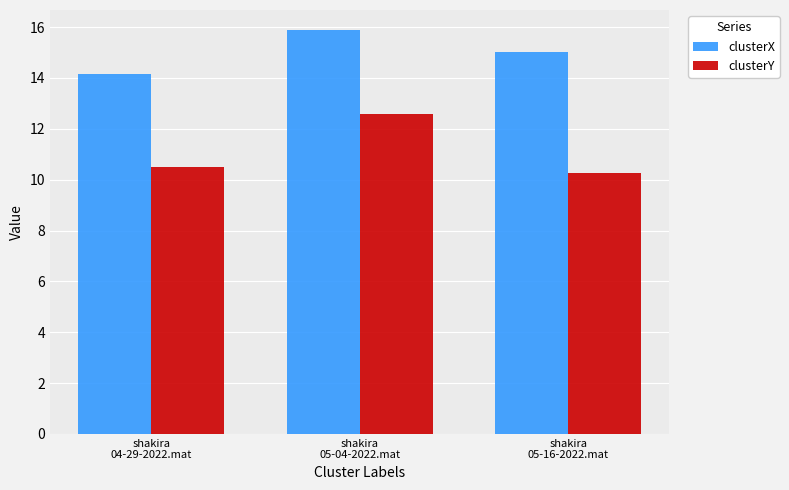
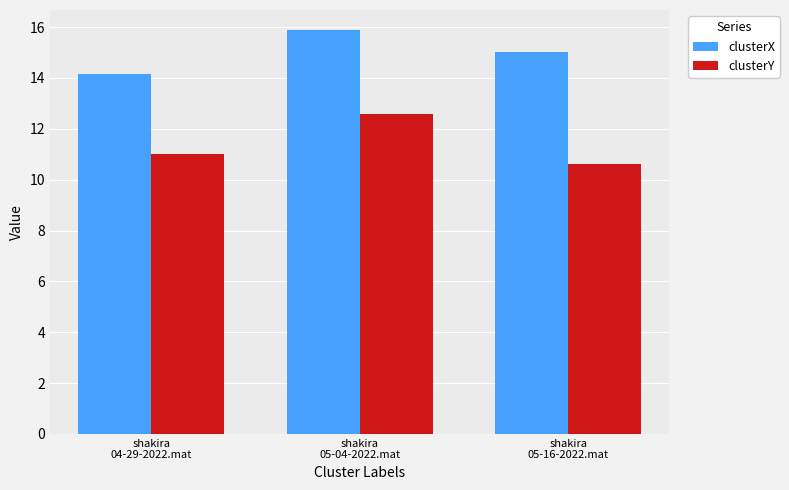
  {
    "clusterX": {
      "shakira 04-29-2022.mat": 14.2,
      "shakira 05-04-2022.mat": 15.9,
      "shakira 05-16-2022.mat": 15.0
    },
    "clusterY": {
-     "shakira 04-29-2022.mat": 10.5,
+     "shakira 04-29-2022.mat": 11.0,
      "shakira 05-04-2022.mat": 12.6,
-     "shakira 05-16-2022.mat": 10.3
+     "shakira 05-16-2022.mat": 10.6
    }
  }
